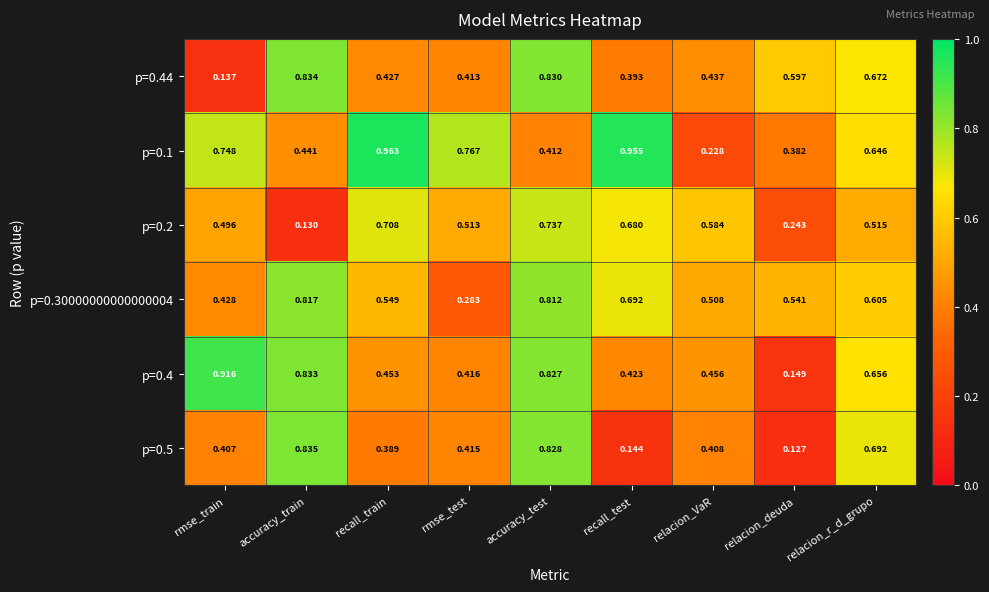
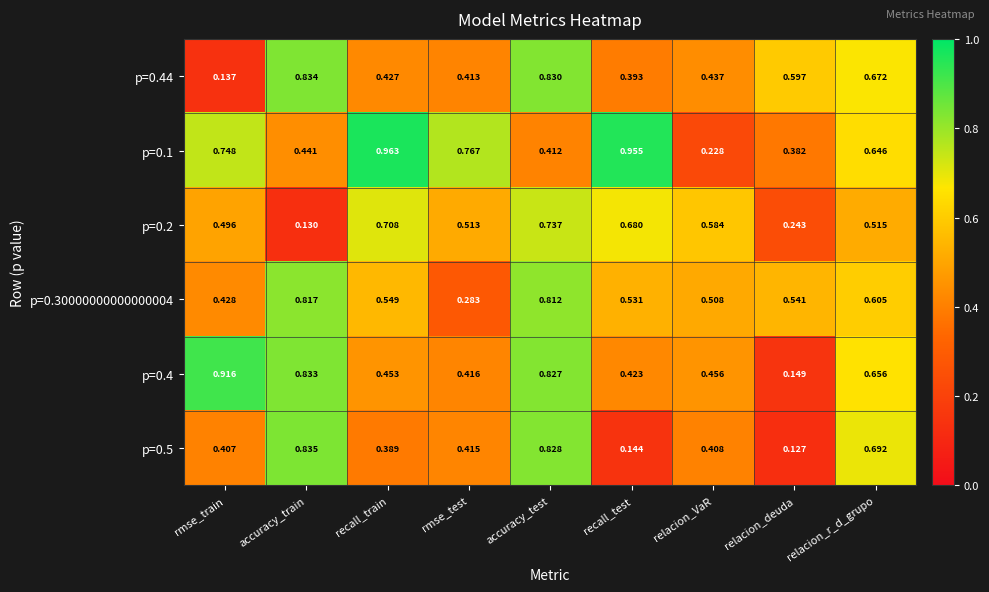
  {
    "p=0.44": {
      "rmse_train": 0.137,
      "accuracy_train": 0.834,
      "recall_train": 0.427,
      "rmse_test": 0.413,
      "accuracy_test": 0.830,
      "recall_test": 0.393,
      "relacion_VaR": 0.437,
      "relacion_deuda": 0.597,
      "relacion_r_d_grupo": 0.672
    },
    "p=0.1": {
      "rmse_train": 0.748,
      "accuracy_train": 0.441,
      "recall_train": 0.963,
      "rmse_test": 0.767,
      "accuracy_test": 0.412,
      "recall_test": 0.955,
      "relacion_VaR": 0.228,
      "relacion_deuda": 0.382,
      "relacion_r_d_grupo": 0.646
    },
    "p=0.2": {
      "rmse_train": 0.496,
      "accuracy_train": 0.130,
      "recall_train": 0.708,
      "rmse_test": 0.513,
      "accuracy_test": 0.737,
      "recall_test": 0.680,
      "relacion_VaR": 0.584,
      "relacion_deuda": 0.243,
      "relacion_r_d_grupo": 0.515
    },
    "p=0.30000000000000004": {
      "rmse_train": 0.428,
      "accuracy_train": 0.817,
      "recall_train": 0.549,
      "rmse_test": 0.283,
      "accuracy_test": 0.812,
-     "recall_test": 0.692,
+     "recall_test": 0.531,
      "relacion_VaR": 0.508,
      "relacion_deuda": 0.541,
      "relacion_r_d_grupo": 0.605
    },
    "p=0.4": {
      "rmse_train": 0.916,
      "accuracy_train": 0.833,
      "recall_train": 0.453,
      "rmse_test": 0.416,
      "accuracy_test": 0.827,
      "recall_test": 0.423,
      "relacion_VaR": 0.456,
      "relacion_deuda": 0.149,
      "relacion_r_d_grupo": 0.656
    },
    "p=0.5": {
      "rmse_train": 0.407,
      "accuracy_train": 0.835,
      "recall_train": 0.389,
      "rmse_test": 0.415,
      "accuracy_test": 0.828,
      "recall_test": 0.144,
      "relacion_VaR": 0.408,
      "relacion_deuda": 0.127,
      "relacion_r_d_grupo": 0.692
    }
  }
